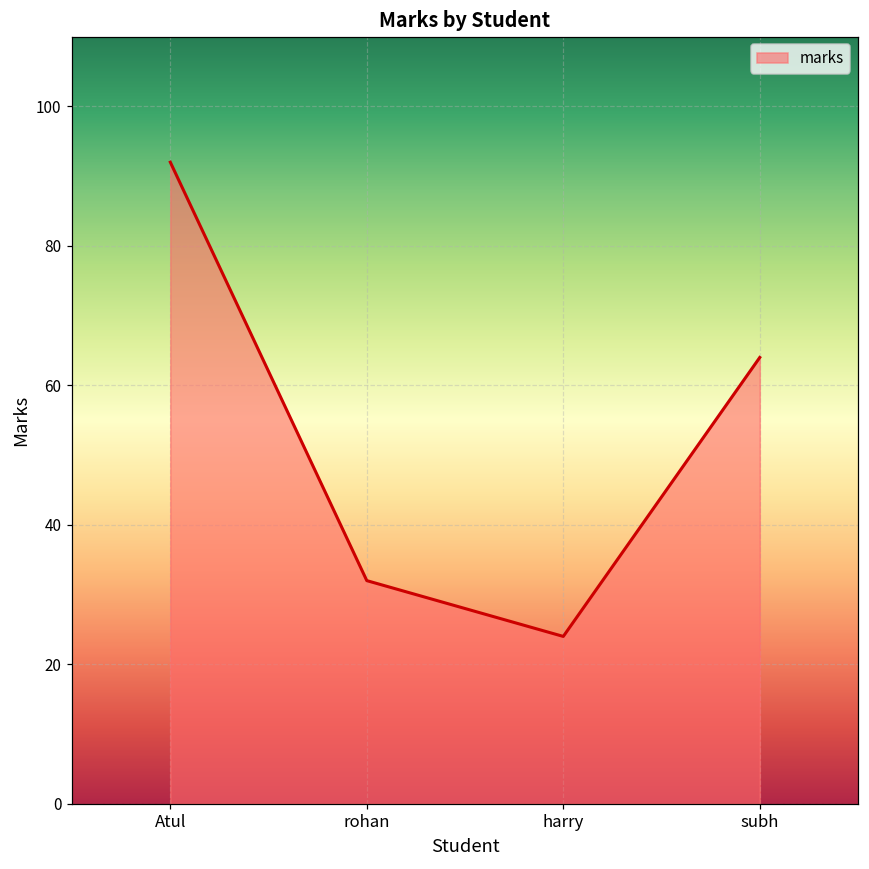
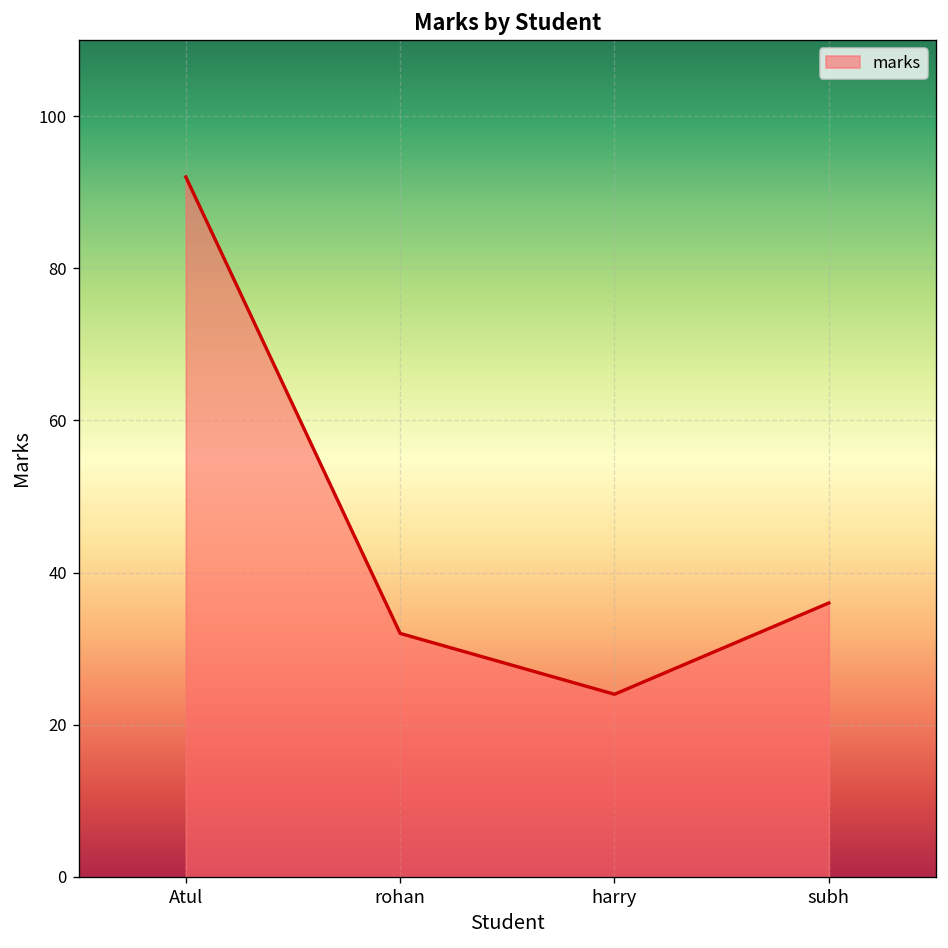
  {
    "Atul": 92,
    "rohan": 32,
    "harry": 24,
-   "subh": 64
+   "subh": 36
  }
